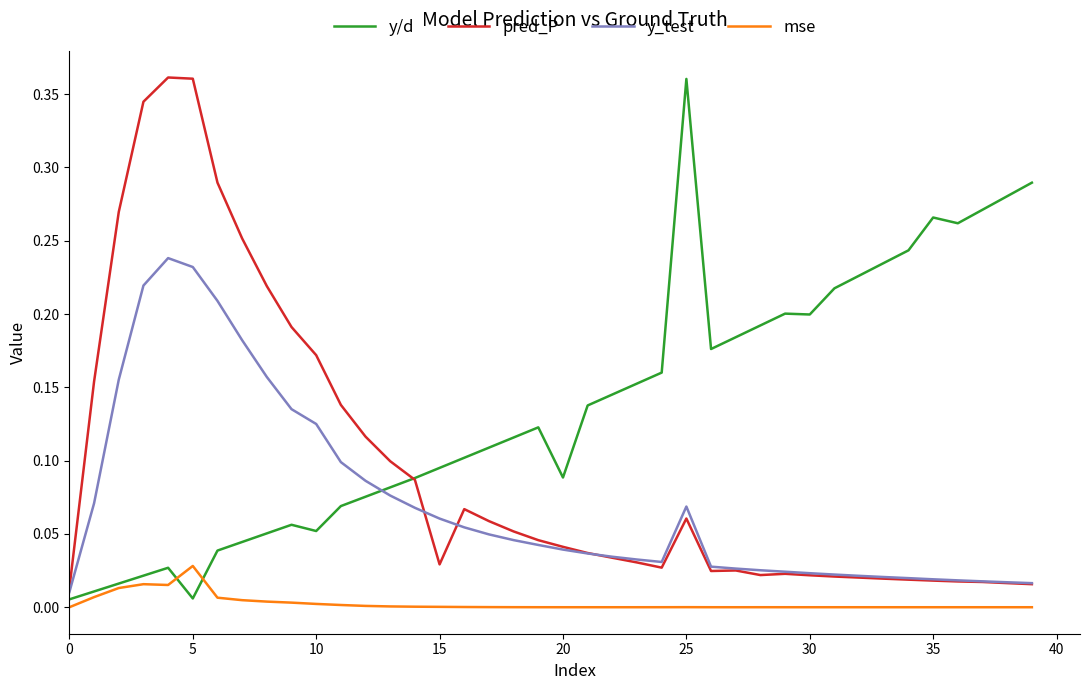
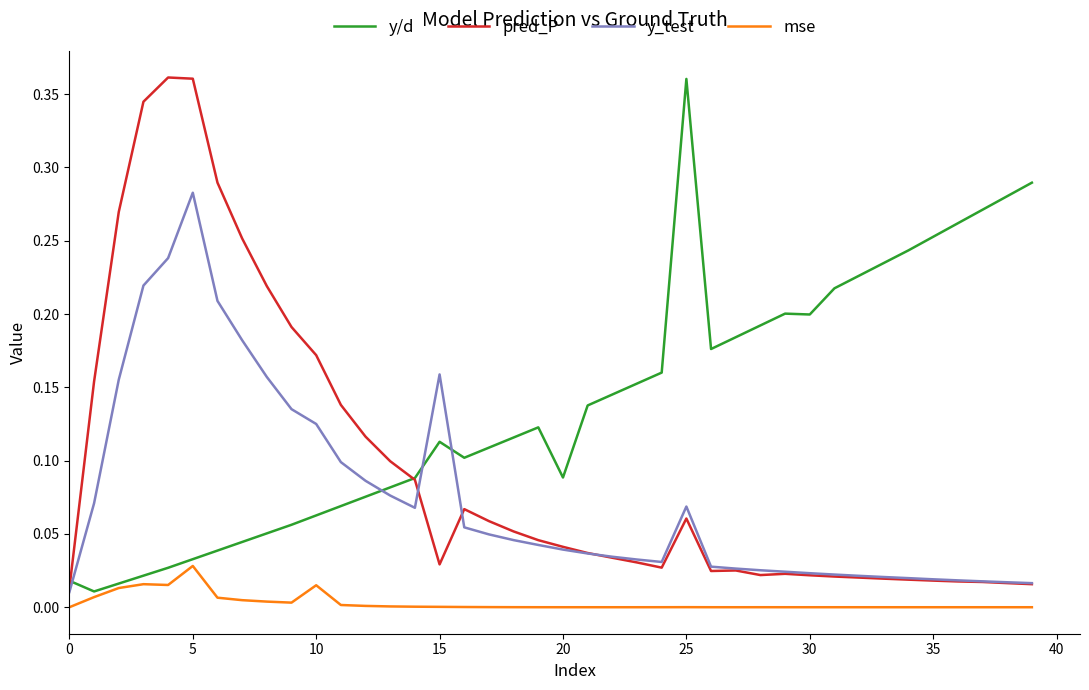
  {
    "y/d": {
-     "0": 0.005,
-     "5": 0.006,
-     "10": 0.052,
-     "15": 0.095,
+     "0": 0.018,
+     "5": 0.033,
+     "10": 0.063,
+     "15": 0.113,
      "20": 0.088,
      "25": 0.360,
      "30": 0.200,
-     "35": 0.266
+     "35": 0.253
    },
    "pred_P": {
      "0": 0.013,
      "5": 0.361,
      "10": 0.172,
      "15": 0.029,
      "20": 0.041,
      "25": 0.061
    },
    "y_test": {
      "0": 0.010,
-     "5": 0.232,
+     "5": 0.283,
      "10": 0.125,
-     "15": 0.060,
+     "15": 0.159,
      "20": 0.039,
      "25": 0.069
    },
    "mse": {
      "0": 0.000,
      "5": 0.028,
-     "10": 0.002,
+     "10": 0.015,
      "15": 0.000,
      "20": 0.000,
      "25": 0.000,
      "30": 0.000,
      "35": 0.000
    }
  }
